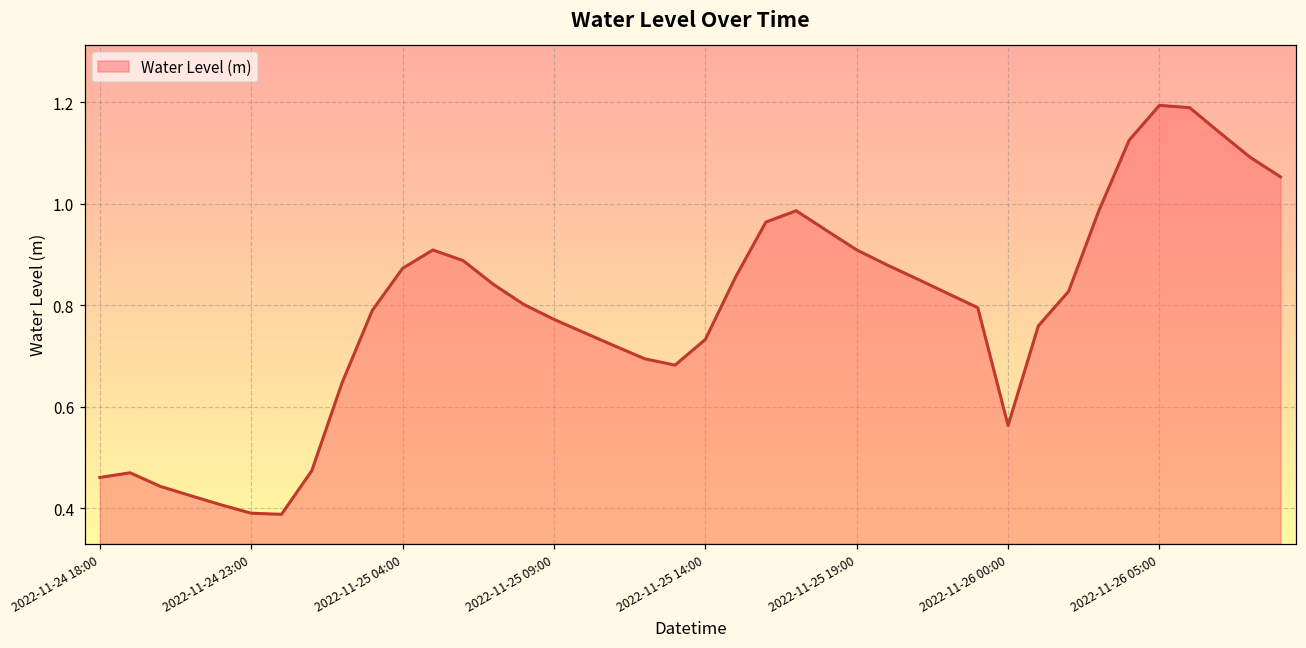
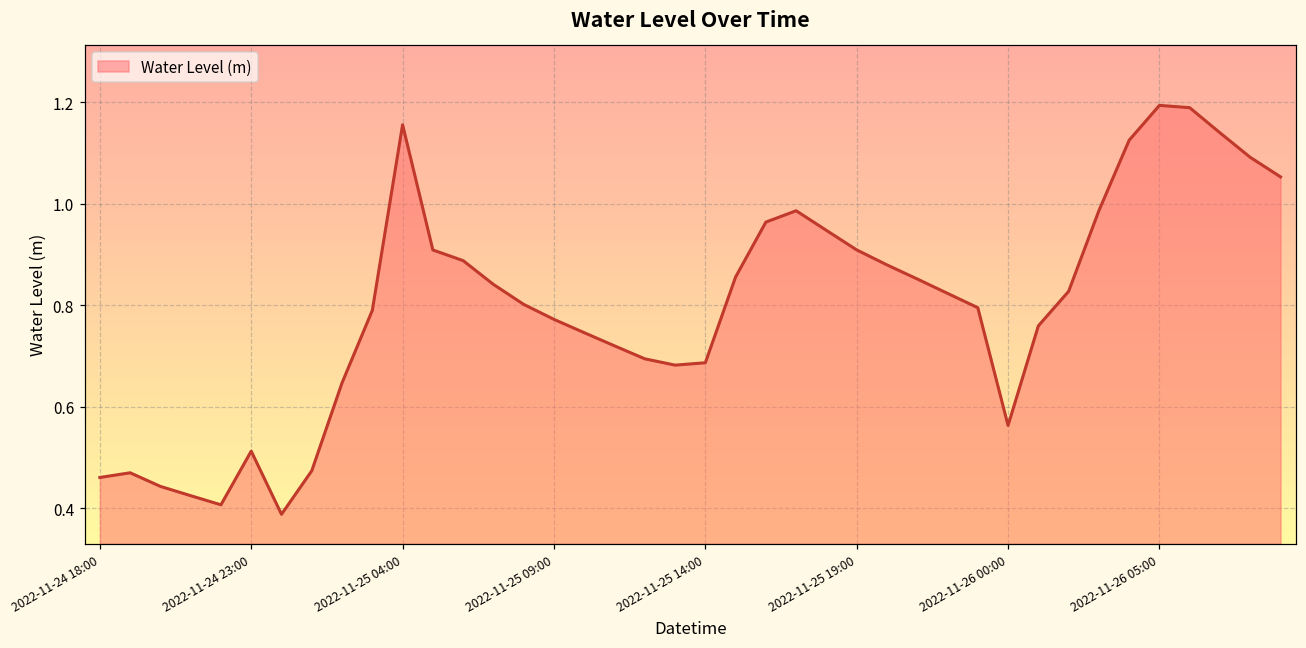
  {
    "2022-11-24 18:00": 0.46,
-   "2022-11-24 23:00": 0.39,
-   "2022-11-25 04:00": 0.87,
+   "2022-11-24 23:00": 0.51,
+   "2022-11-25 04:00": 1.16,
    "2022-11-25 09:00": 0.77,
-   "2022-11-25 14:00": 0.73,
+   "2022-11-25 14:00": 0.69,
    "2022-11-25 19:00": 0.91,
    "2022-11-26 00:00": 0.56,
    "2022-11-26 05:00": 1.19
  }
